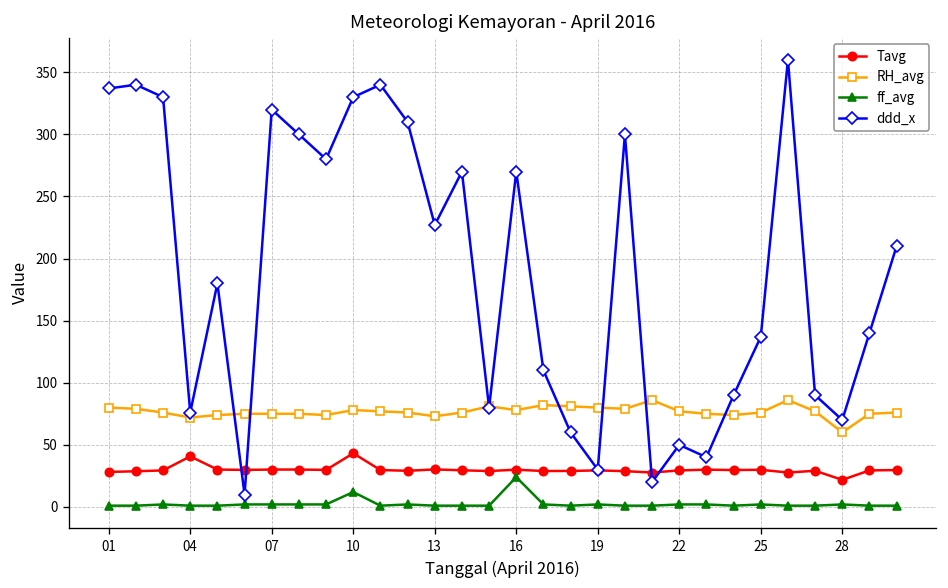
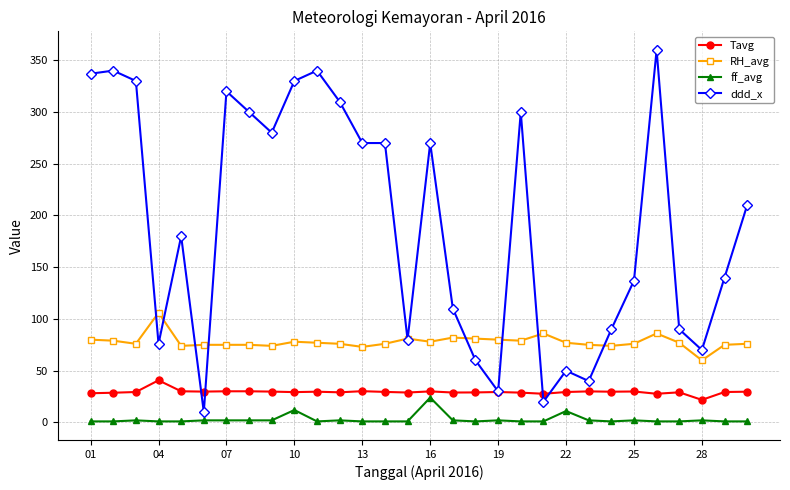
  {
    "Tavg": {
      "01": 28,
      "04": 41,
      "07": 30,
-     "10": 43,
+     "10": 29,
      "13": 30,
      "16": 30,
      "22": 29,
      "25": 30,
      "28": 22
    },
    "RH_avg": {
      "01": 80,
-     "04": 72,
+     "04": 106,
      "07": 75,
      "10": 78,
      "13": 73,
      "16": 78,
      "19": 80,
      "22": 77,
      "25": 76,
      "28": 60
    },
    "ff_avg": {
      "01": 1,
      "04": 1,
      "07": 2,
      "10": 12,
      "13": 1,
      "16": 24,
      "19": 2,
-     "22": 2,
+     "22": 11,
      "25": 2,
      "28": 2
    },
    "ddd_x": {
      "01": 337,
      "04": 76,
      "07": 320,
      "10": 330,
-     "13": 227,
+     "13": 270,
      "16": 270,
      "22": 50,
      "25": 137,
      "28": 70
    }
  }
